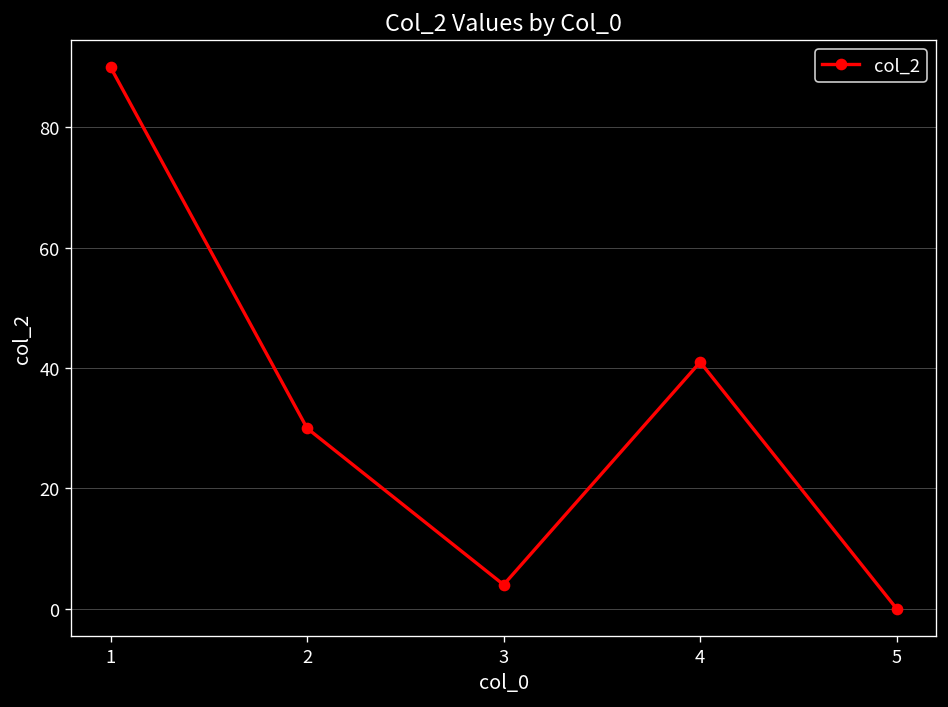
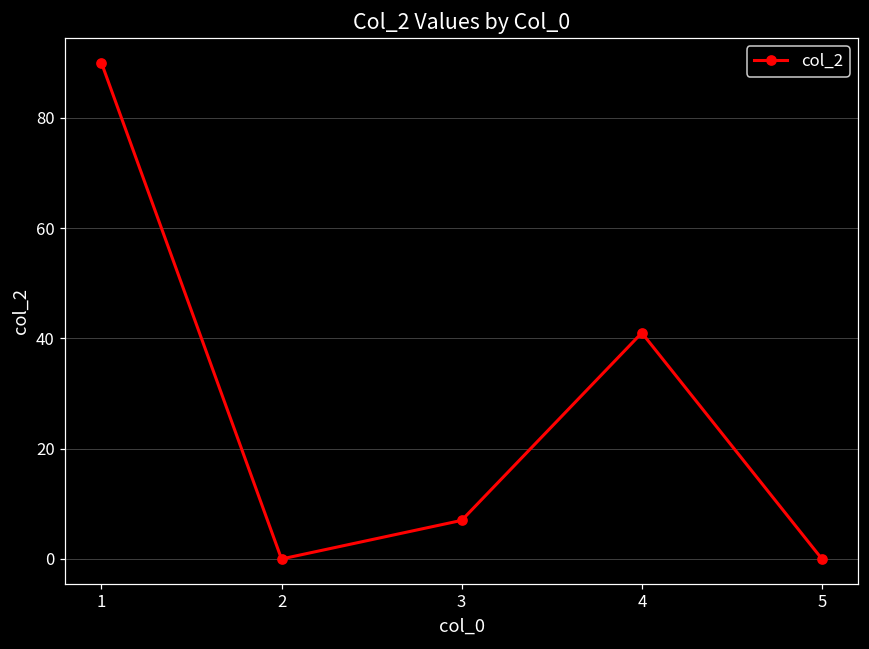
  {
    "1": 90,
-   "2": 30,
-   "3": 4,
+   "2": 0,
+   "3": 7,
    "4": 41,
    "5": 0
  }
